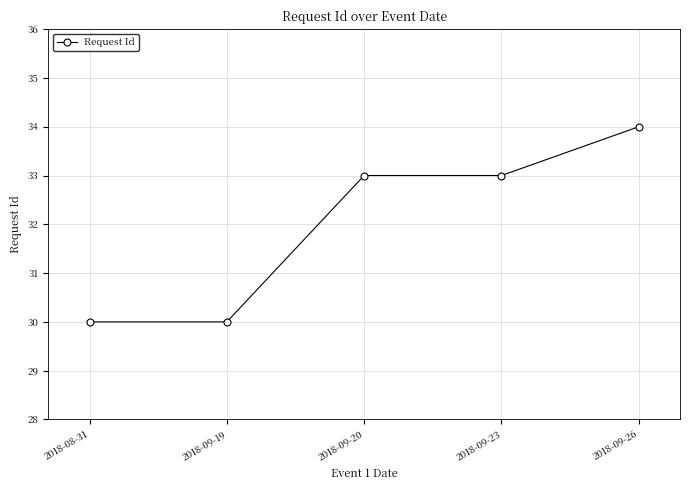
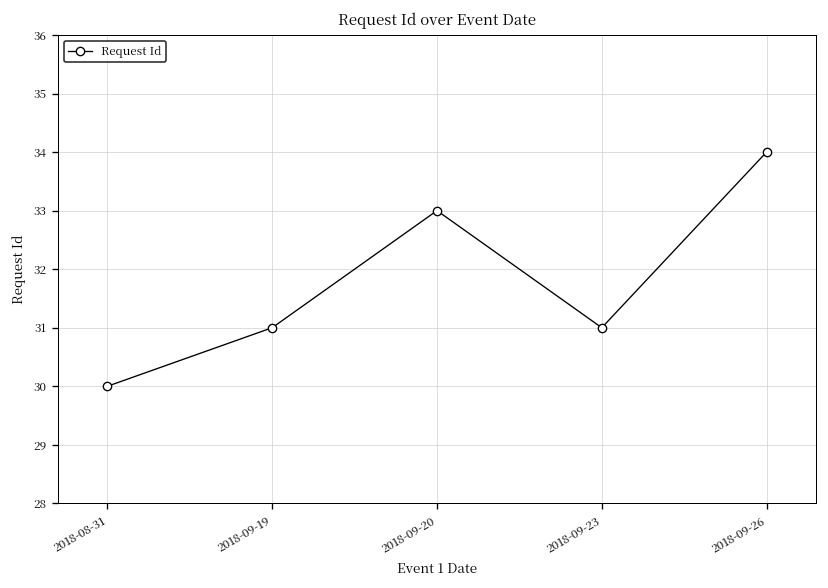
  {
    "2018-08-31": 30,
-   "2018-09-19": 30,
+   "2018-09-19": 31,
    "2018-09-20": 33,
-   "2018-09-23": 33,
+   "2018-09-23": 31,
    "2018-09-26": 34
  }
